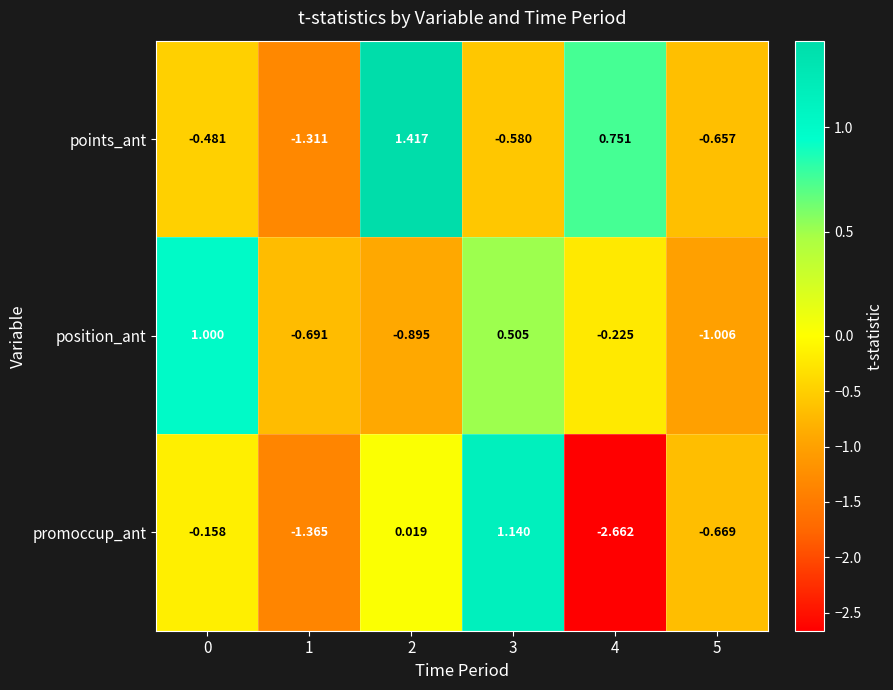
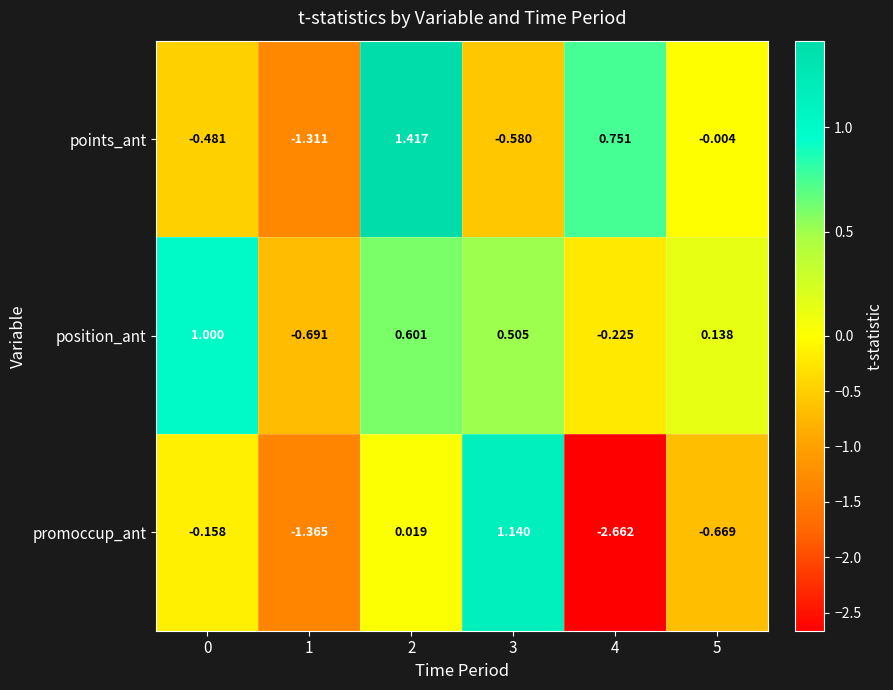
  {
    "points_ant": {
      "0": -0.481,
      "1": -1.311,
      "2": 1.417,
      "3": -0.580,
      "4": 0.751,
-     "5": -0.657
+     "5": -0.004
    },
    "position_ant": {
      "0": 1.000,
      "1": -0.691,
-     "2": -0.895,
+     "2": 0.601,
      "3": 0.505,
      "4": -0.225,
-     "5": -1.006
+     "5": 0.138
    },
    "promoccup_ant": {
      "0": -0.158,
      "1": -1.365,
      "2": 0.019,
      "3": 1.140,
      "4": -2.662,
      "5": -0.669
    }
  }
